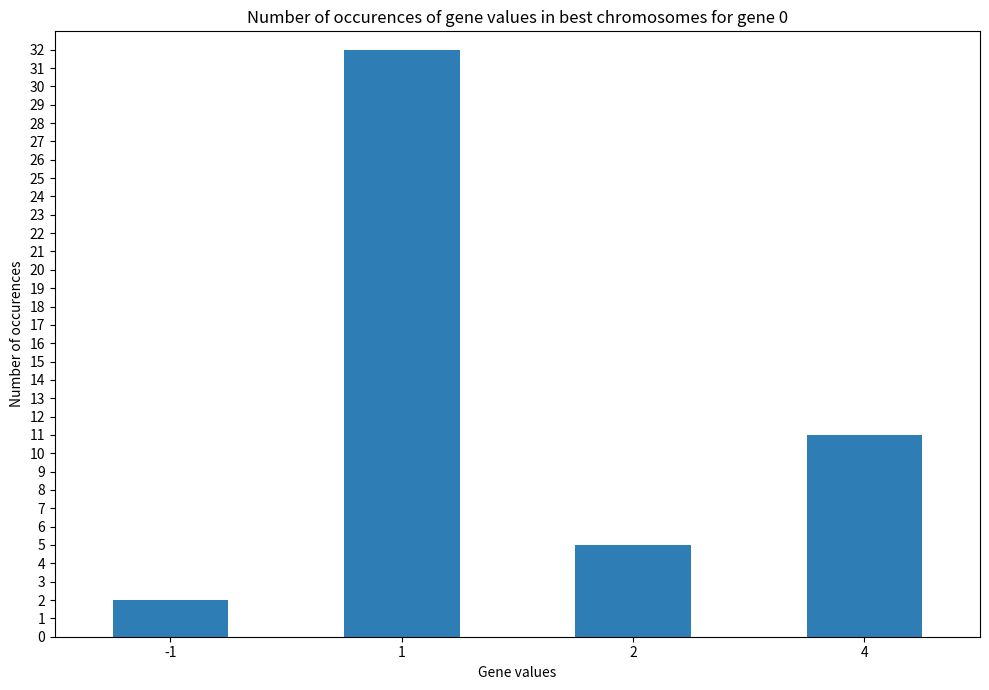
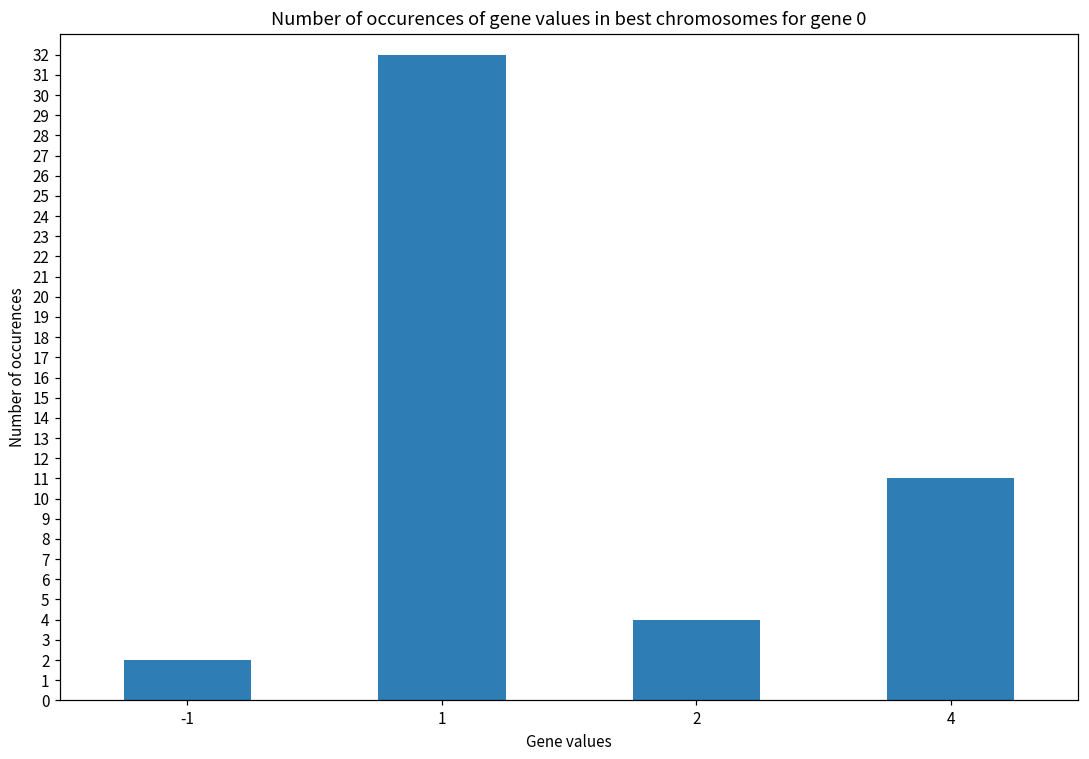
  {
    "-1": 2,
    "1": 32,
-   "2": 5,
+   "2": 4,
    "4": 11
  }
